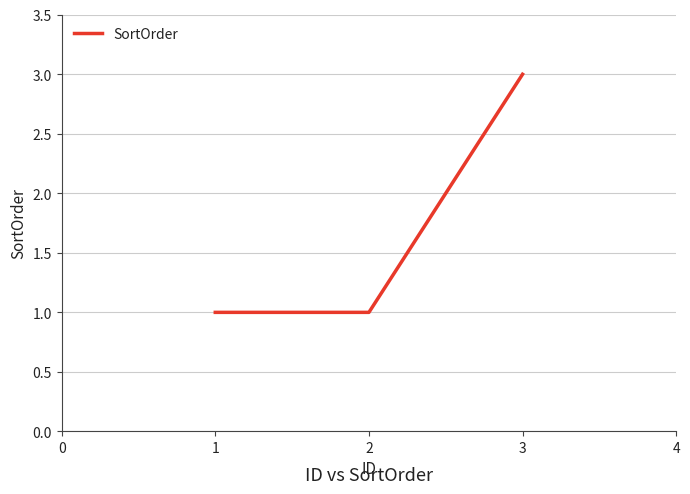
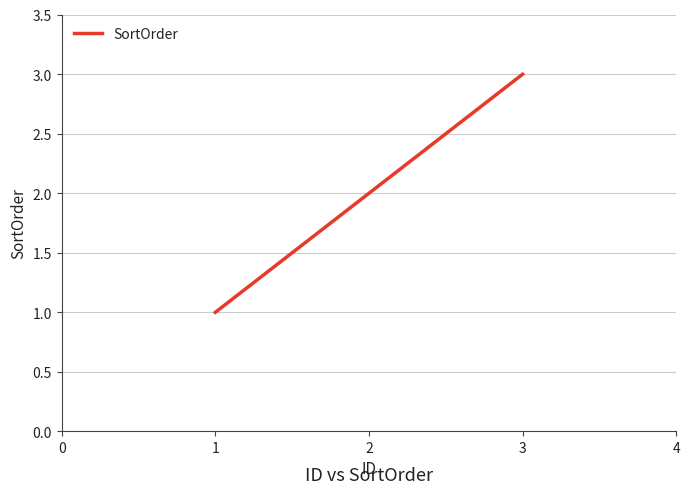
  {
    "1": 1,
-   "2": 1,
+   "2": 2,
    "3": 3
  }
